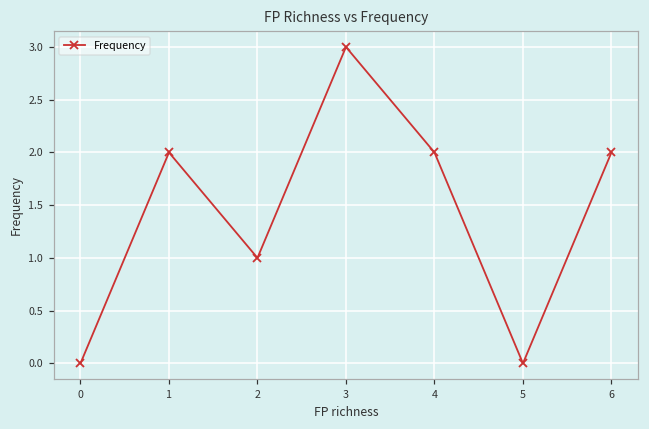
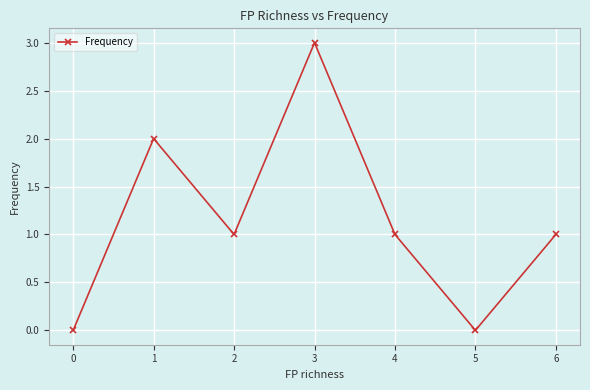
  {
    "0": 0,
    "1": 2,
    "2": 1,
    "3": 3,
-   "4": 2,
+   "4": 1,
    "5": 0,
-   "6": 2
+   "6": 1
  }
